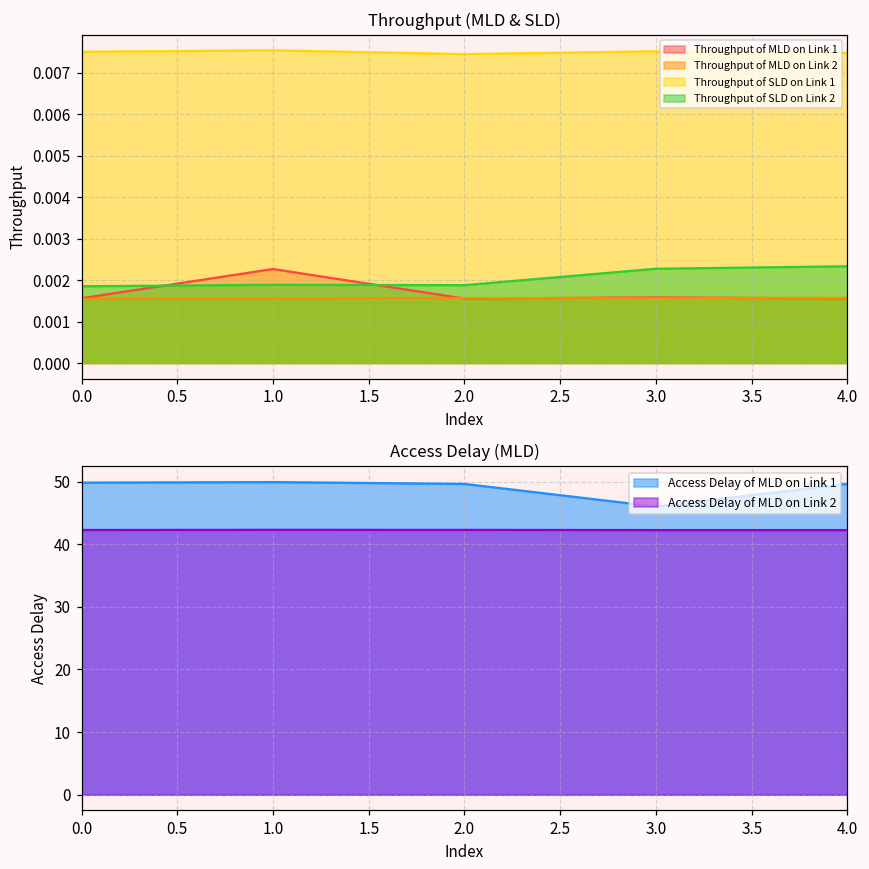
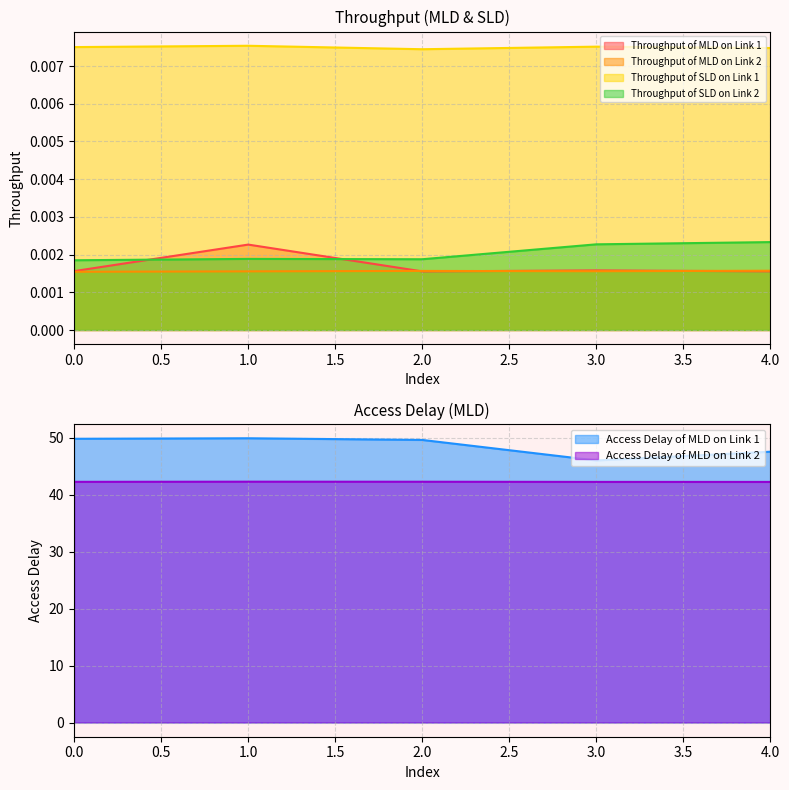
  {
    "Throughput (MLD & SLD)": {
      "Throughput of MLD on Link 1": {
        "1.0": 0.0023
      },
      "Throughput of SLD on Link 2": {
        "0.0": 0.0019,
        "1.0": 0.0019,
        "2.0": 0.0019,
        "3.0": 0.0023,
        "4.0": 0.0023
      }
    },
    "Access Delay (MLD)": {
      "Access Delay of MLD on Link 1": {
        "0.0": 50,
        "1.0": 50,
        "2.0": 50,
-       "4.0": 50
+       "4.0": 48
      },
      "Access Delay of MLD on Link 2": {
        "0.0": 42,
        "1.0": 42,
        "2.0": 42,
        "3.0": 42,
        "4.0": 42
      }
    }
  }
